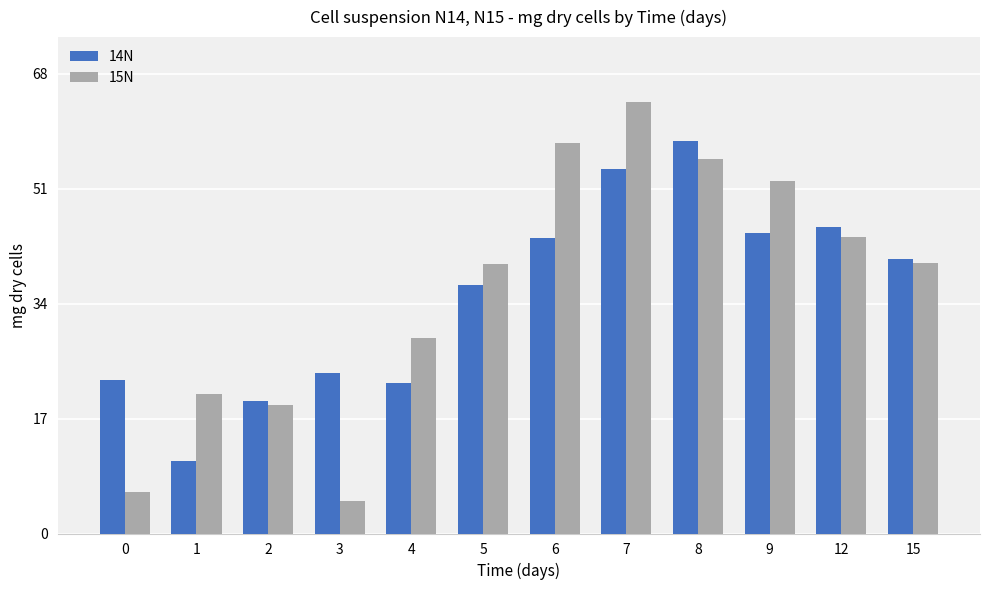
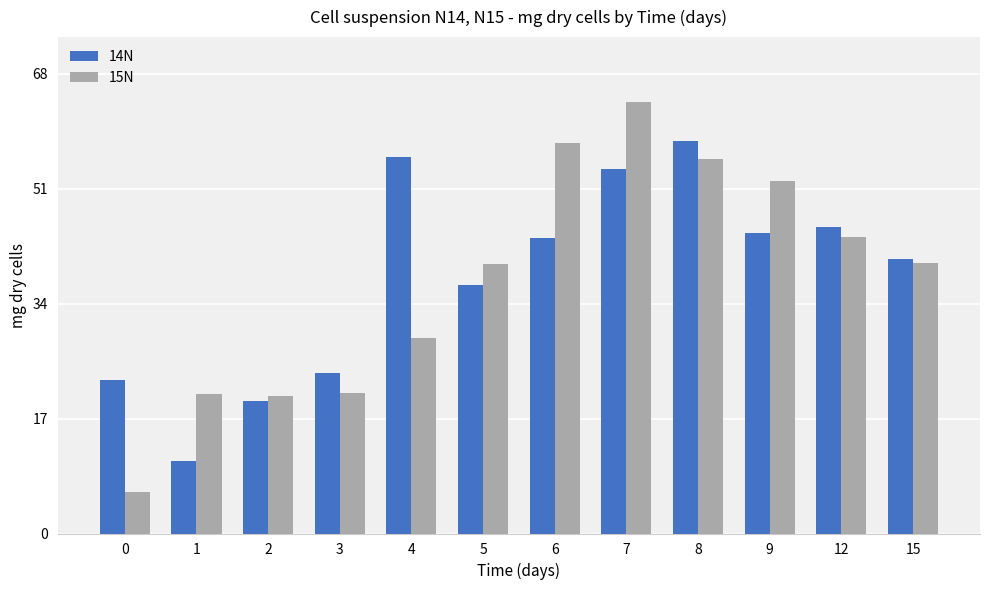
  {
    "14N": {
      "0": 23,
      "1": 11,
      "2": 20,
      "3": 24,
-     "4": 22,
+     "4": 56,
      "5": 37,
      "6": 44,
      "7": 54,
      "8": 58,
      "9": 44,
      "12": 45,
      "15": 41
    },
    "15N": {
      "0": 6,
      "1": 21,
-     "2": 19,
-     "3": 5,
+     "2": 20,
+     "3": 21,
      "4": 29,
      "5": 40,
      "6": 58,
      "7": 64,
      "8": 55,
      "9": 52,
      "12": 44,
      "15": 40
    }
  }
